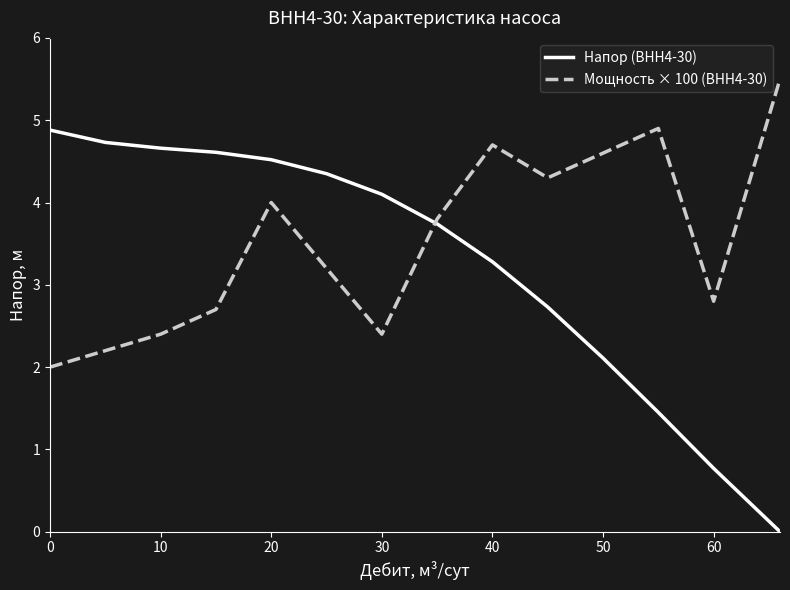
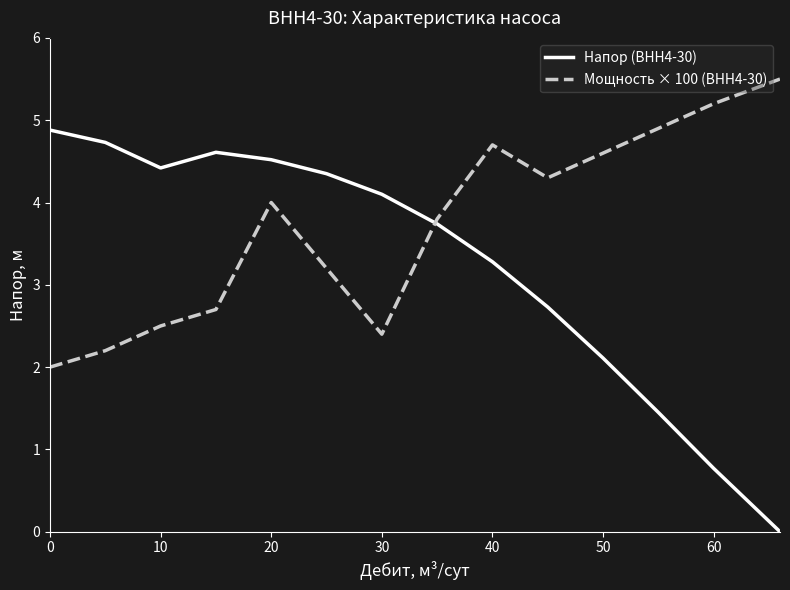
  {
    "Напор (ВНН4-30)": {
      "0": 4.9,
-     "10": 4.7,
+     "10": 4.4,
      "20": 4.5,
      "30": 4.1,
      "40": 3.3,
      "50": 2.1,
      "60": 0.8
    },
    "Мощность × 100 (ВНН4-30)": {
      "0": 2.0,
-     "10": 2.4,
+     "10": 2.5,
      "20": 4.0,
      "30": 2.4,
      "40": 4.7,
      "50": 4.6,
-     "60": 2.8
+     "60": 5.2
    }
  }
